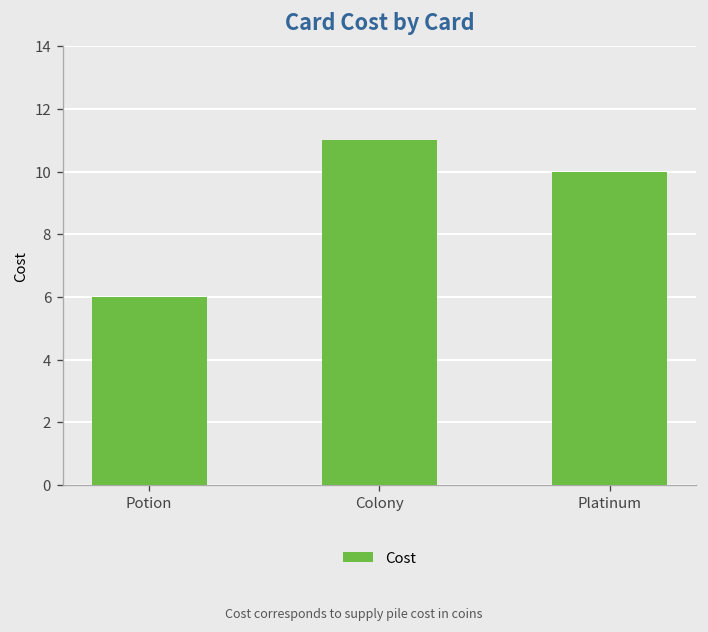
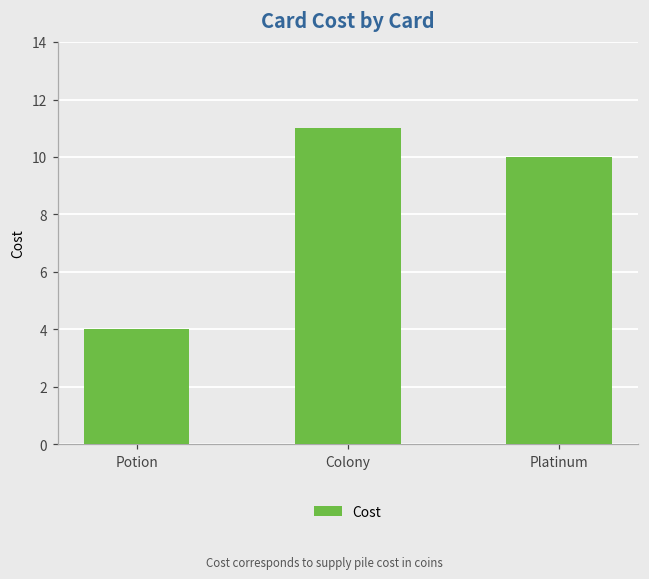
  {
-   "Potion": 6,
+   "Potion": 4,
    "Colony": 11,
    "Platinum": 10
  }
